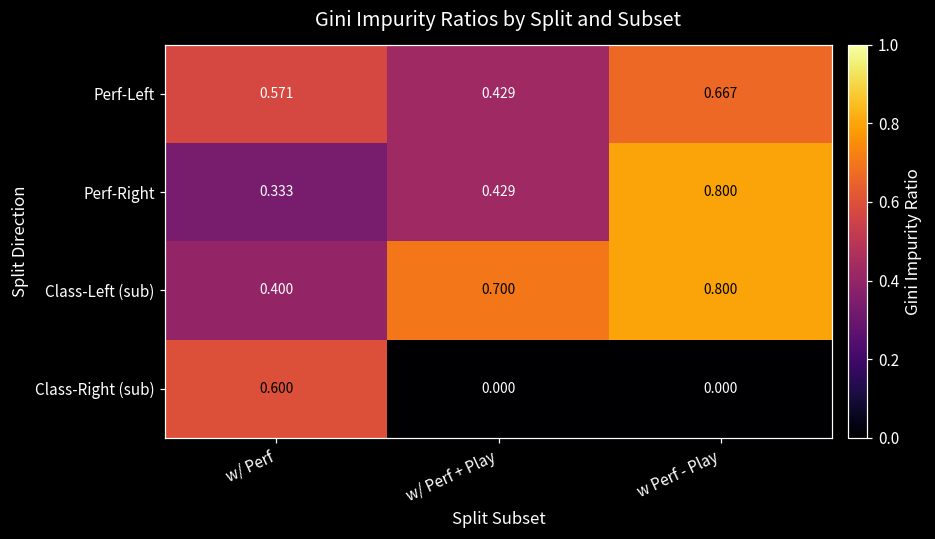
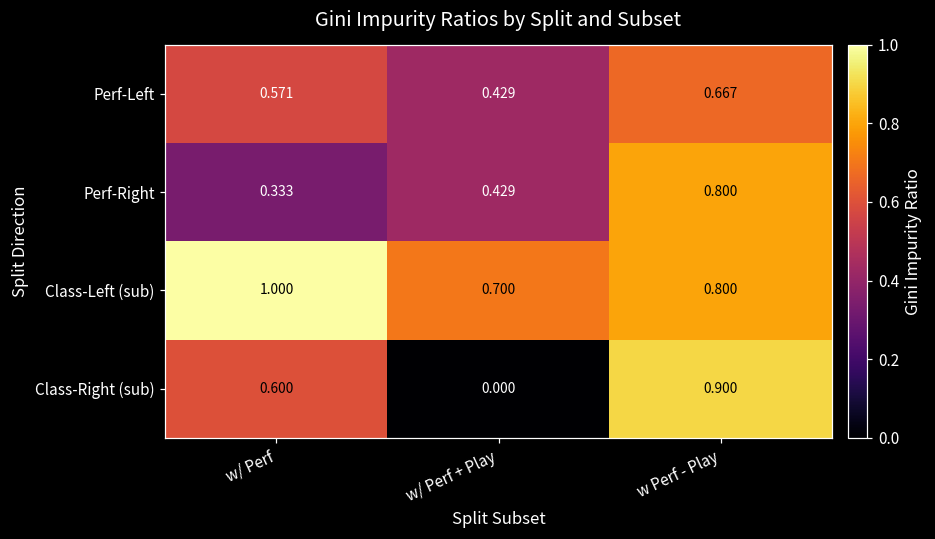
  {
    "Perf-Left": {
      "w/ Perf": 0.571,
      "w/ Perf + Play": 0.429,
      "w Perf - Play": 0.667
    },
    "Perf-Right": {
      "w/ Perf": 0.333,
      "w/ Perf + Play": 0.429,
      "w Perf - Play": 0.800
    },
    "Class-Left (sub)": {
-     "w/ Perf": 0.400,
+     "w/ Perf": 1.000,
      "w/ Perf + Play": 0.700,
      "w Perf - Play": 0.800
    },
    "Class-Right (sub)": {
      "w/ Perf": 0.600,
      "w/ Perf + Play": 0.000,
-     "w Perf - Play": 0.000
+     "w Perf - Play": 0.900
    }
  }
